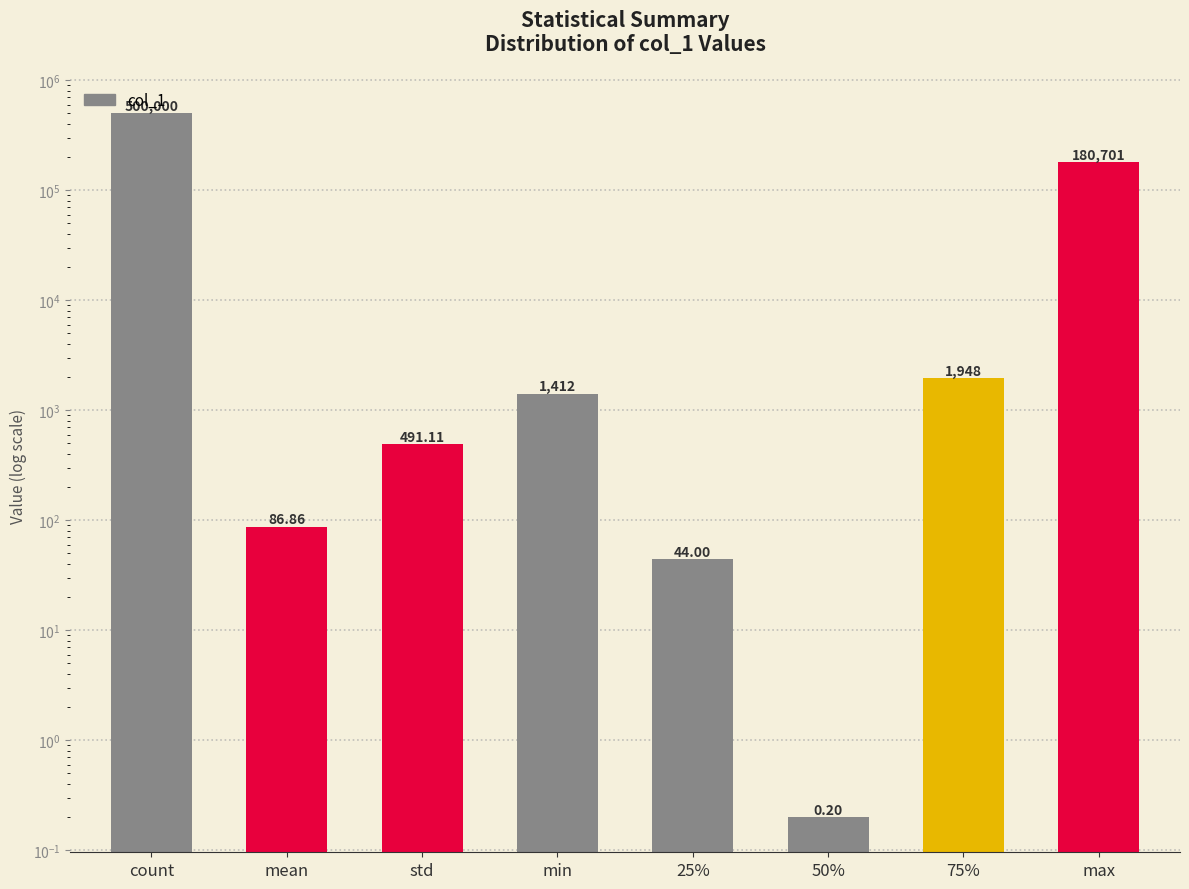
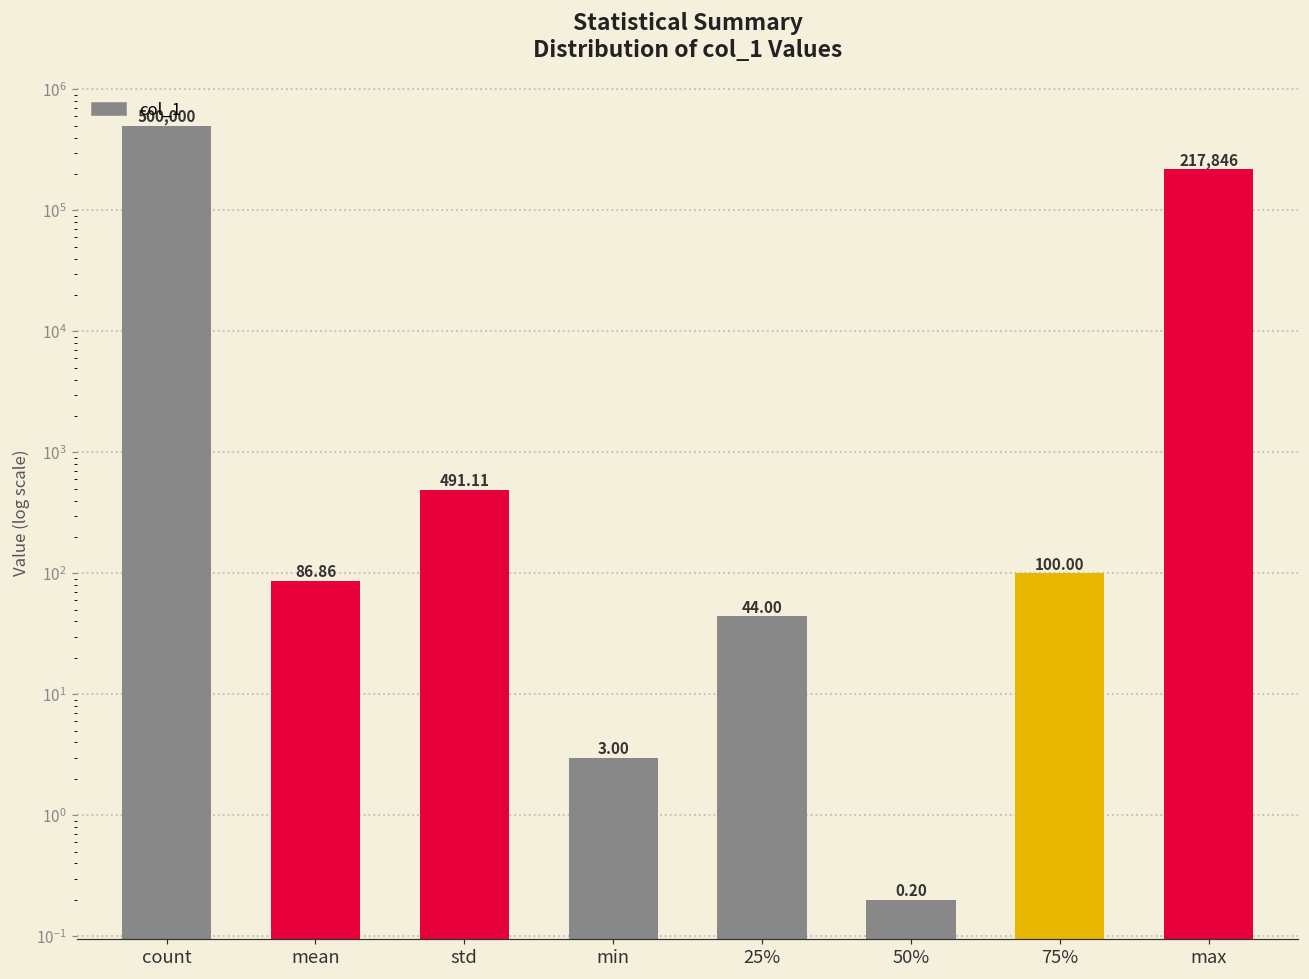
  {
    "count": "500,000",
    "mean": "86.86",
    "std": "491.11",
-   "min": "1,412",
+   "min": "3.00",
    "25%": "44.00",
    "50%": "0.20",
-   "75%": "1,948",
-   "max": "180,701"
+   "75%": "100.00",
+   "max": "217,846"
  }
